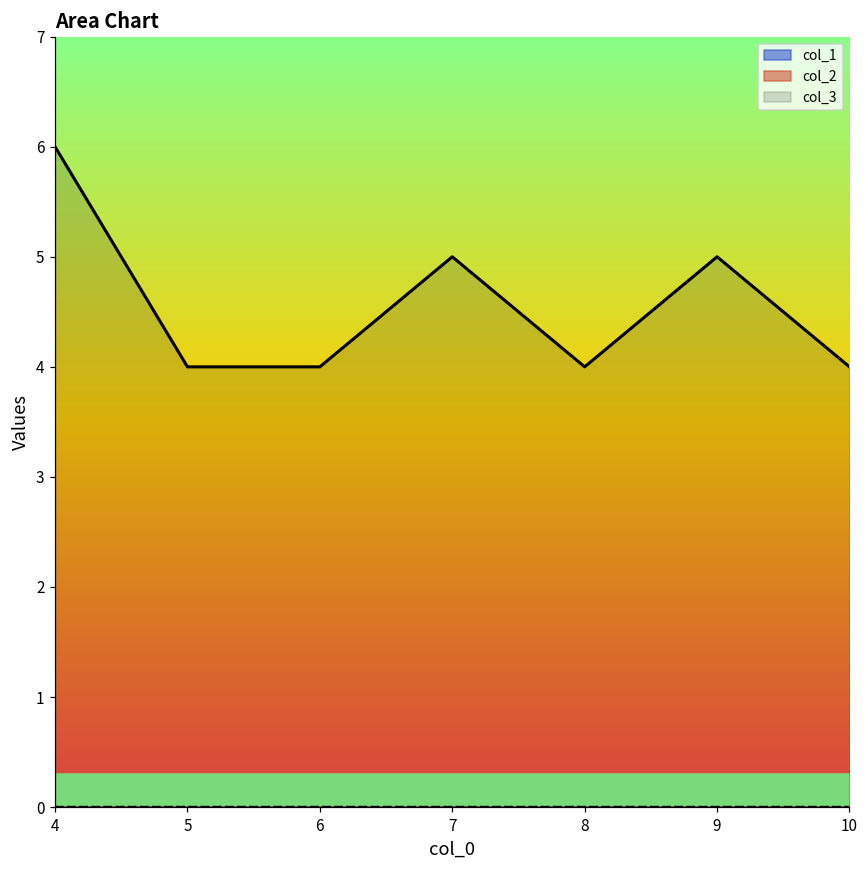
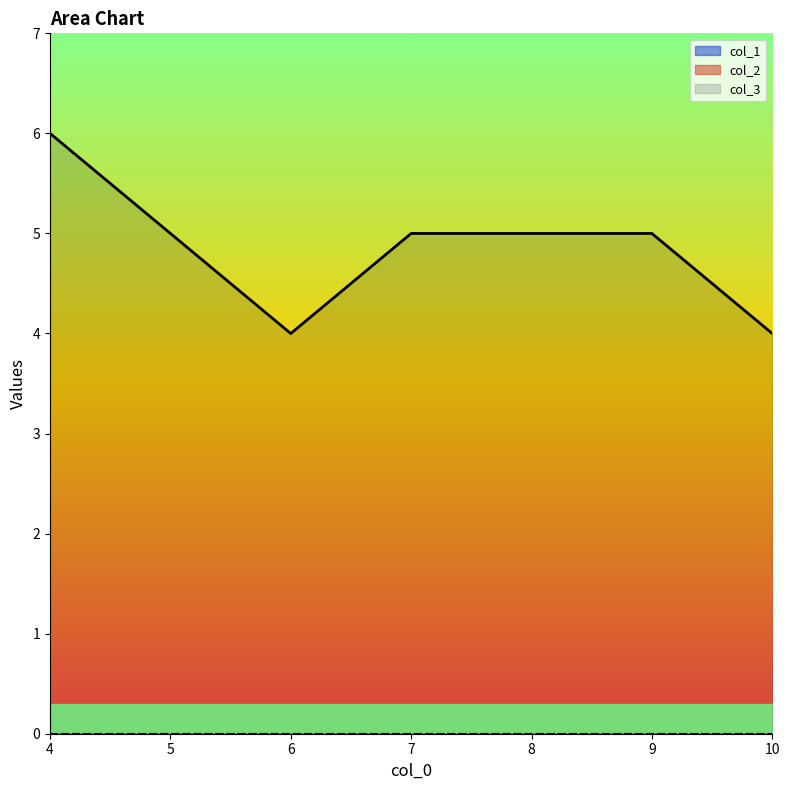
  {
    "col_2": {
      "4": 0,
      "5": 0,
      "6": 0,
      "7": 0,
      "8": 0,
      "9": 0,
      "10": 0
    },
    "col_3": {
      "4": 6,
-     "5": 4,
+     "5": 5,
      "6": 4,
      "7": 5,
-     "8": 4,
+     "8": 5,
      "9": 5,
      "10": 4
    }
  }
